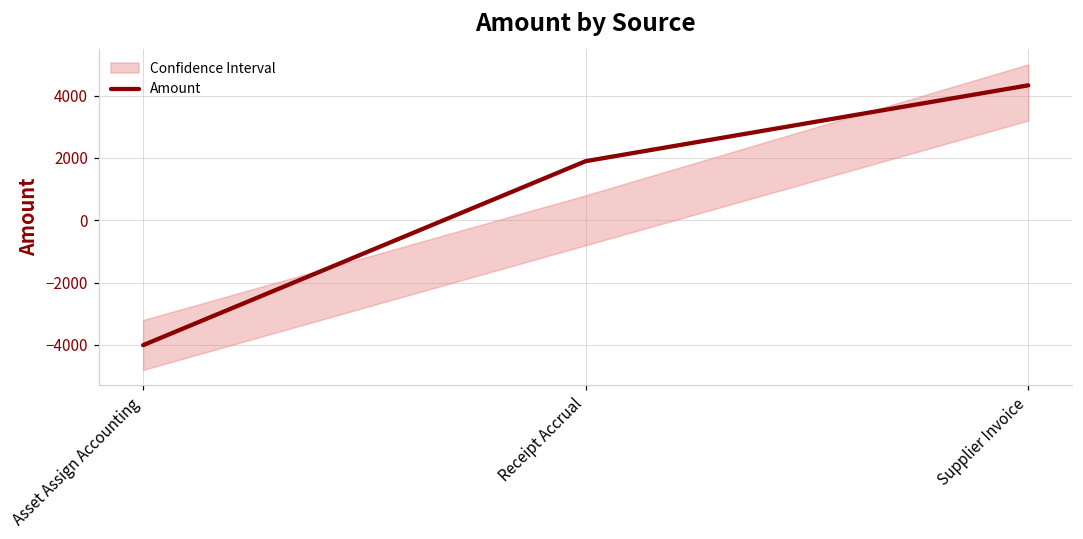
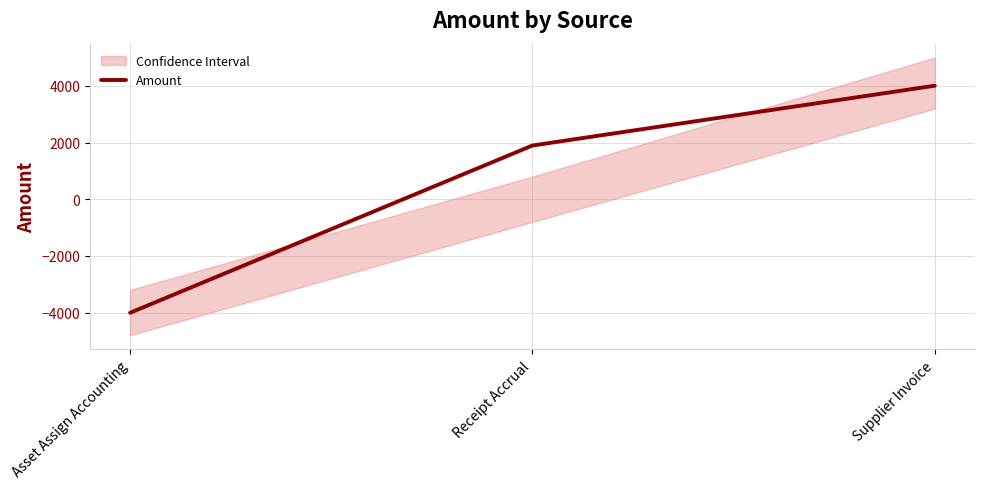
  {
    "Amount": {
      "Asset Assign Accounting": -4000,
      "Receipt Accrual": 1900,
-     "Supplier Invoice": 4300
+     "Supplier Invoice": 4000
    }
  }
